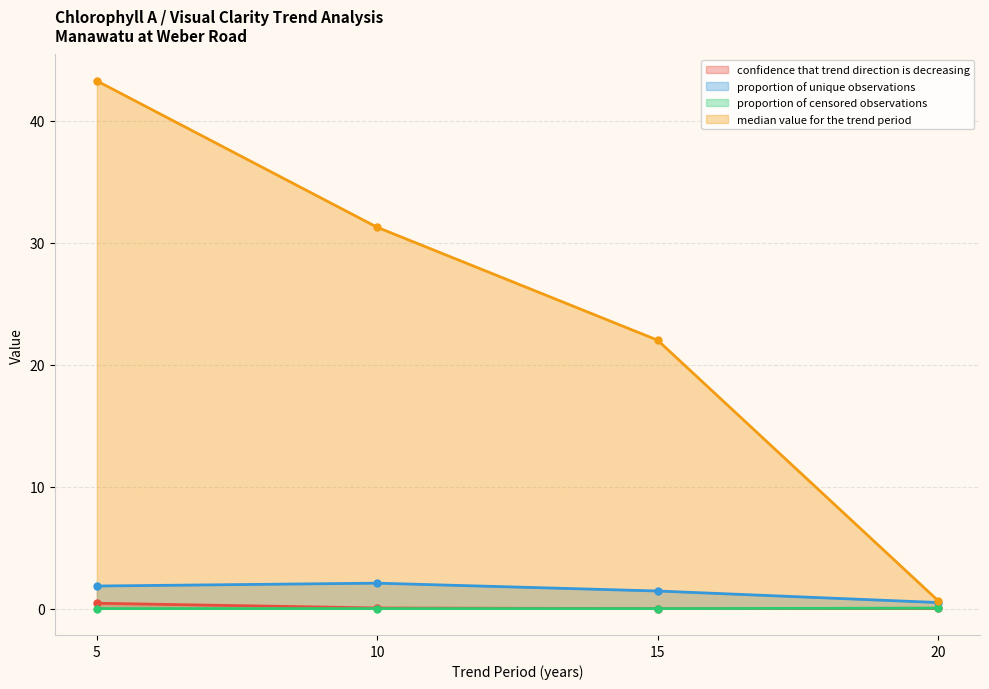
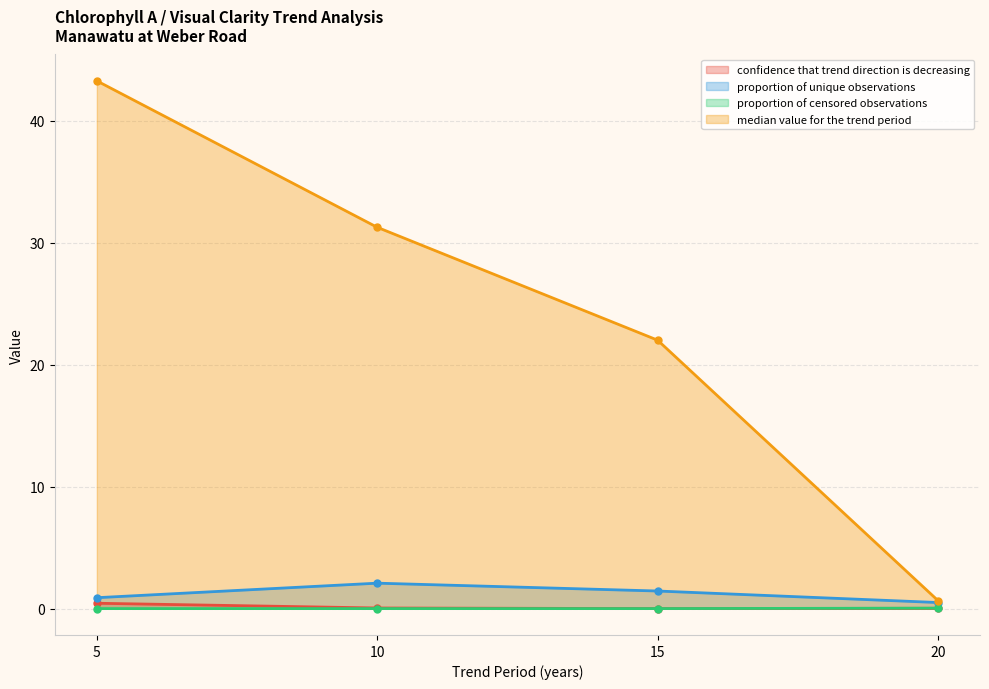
  {
    "proportion of unique observations": {
-     "5": 1.8,
+     "5": 0.9,
      "10": 2.1,
      "15": 1.4
    },
    "proportion of censored observations": {
      "5": 0.0
    }
  }
